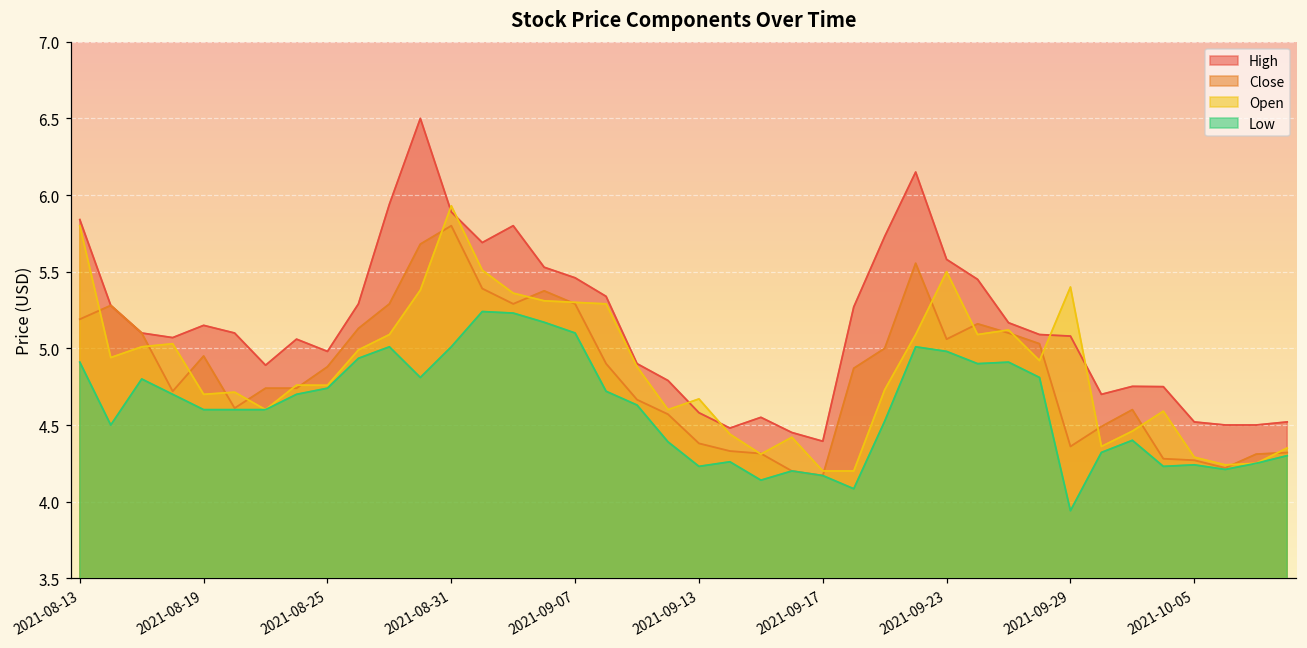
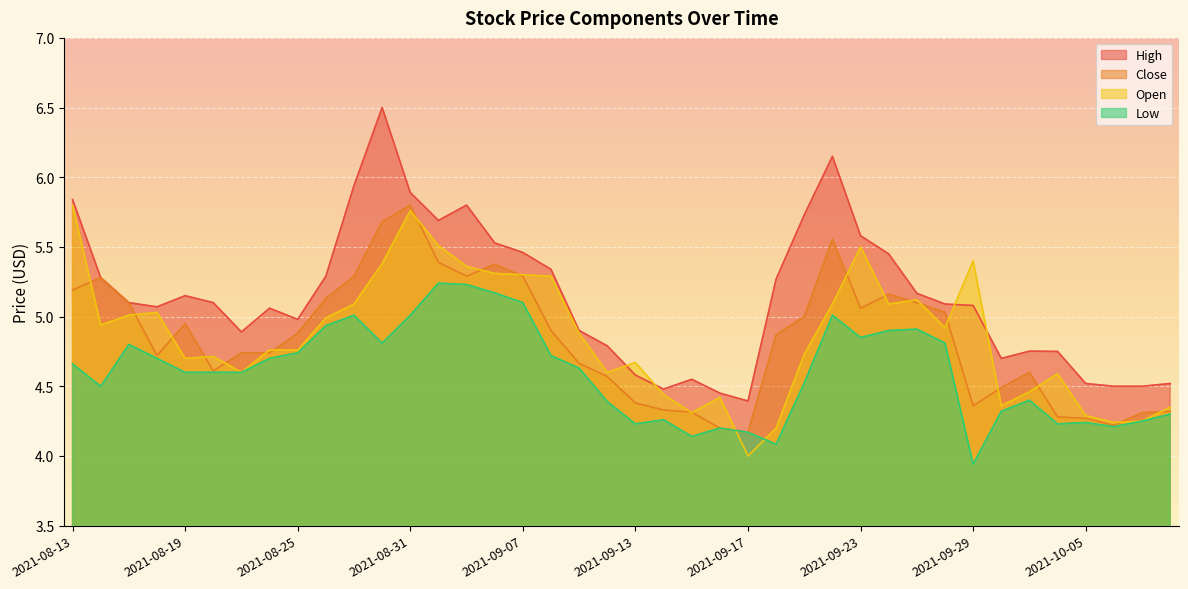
  {
    "Open": {
      "2021-08-13": 5.80,
      "2021-08-19": 4.70,
      "2021-08-25": 4.76,
-     "2021-08-31": 5.93,
+     "2021-08-31": 5.76,
      "2021-09-13": 4.67,
-     "2021-09-17": 4.2,
+     "2021-09-17": 4.0,
      "2021-09-23": 5.50,
      "2021-09-29": 5.40,
      "2021-10-05": 4.29
    },
    "Low": {
-     "2021-08-13": 4.91,
+     "2021-08-13": 4.66,
      "2021-08-19": 4.60,
      "2021-08-25": 4.74,
      "2021-08-31": 5.01,
      "2021-09-07": 5.10,
      "2021-09-13": 4.23,
-     "2021-09-23": 4.98,
+     "2021-09-23": 4.85,
      "2021-09-29": 3.94,
      "2021-10-05": 4.24
    }
  }
